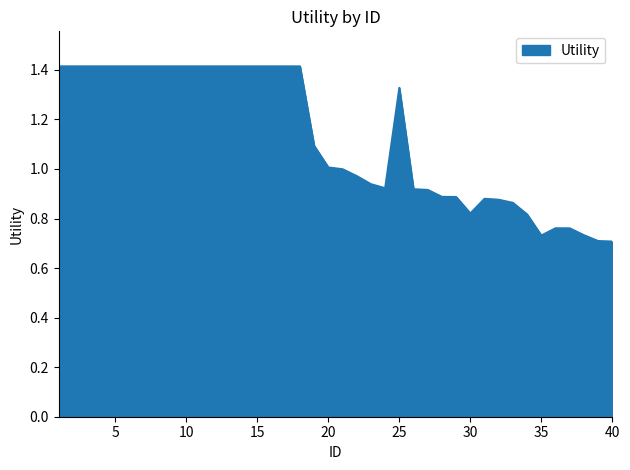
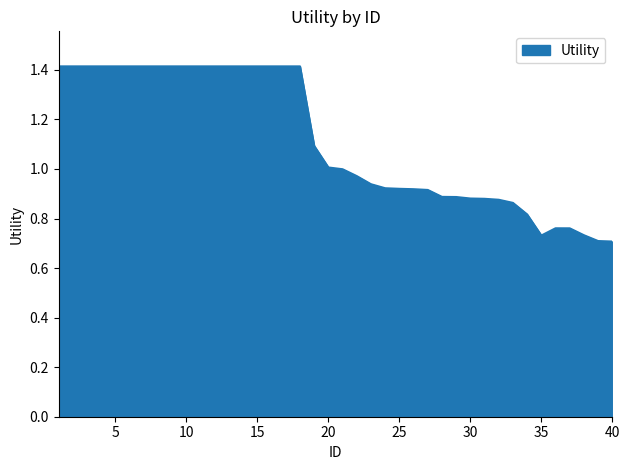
  {
    "5": 1.41,
    "10": 1.41,
    "15": 1.41,
    "20": 1.01,
-   "25": 1.33,
-   "30": 0.82,
+   "25": 0.92,
+   "30": 0.88,
    "35": 0.73,
    "40": 0.71
  }
